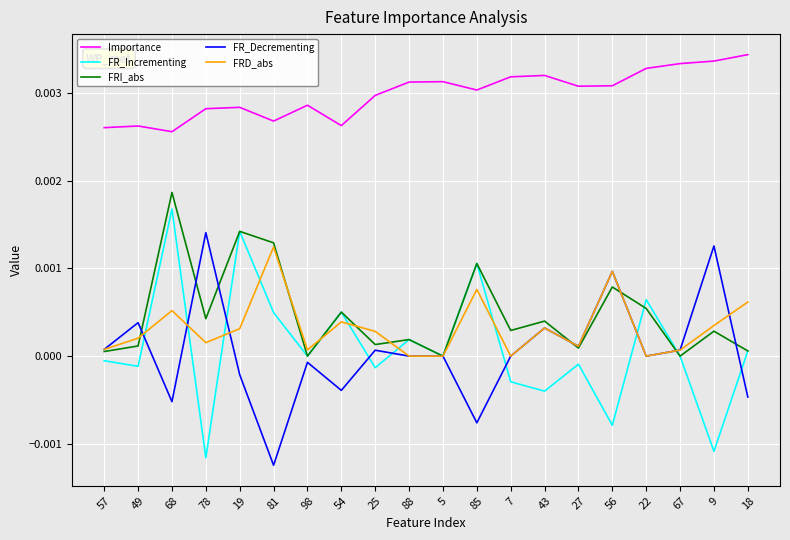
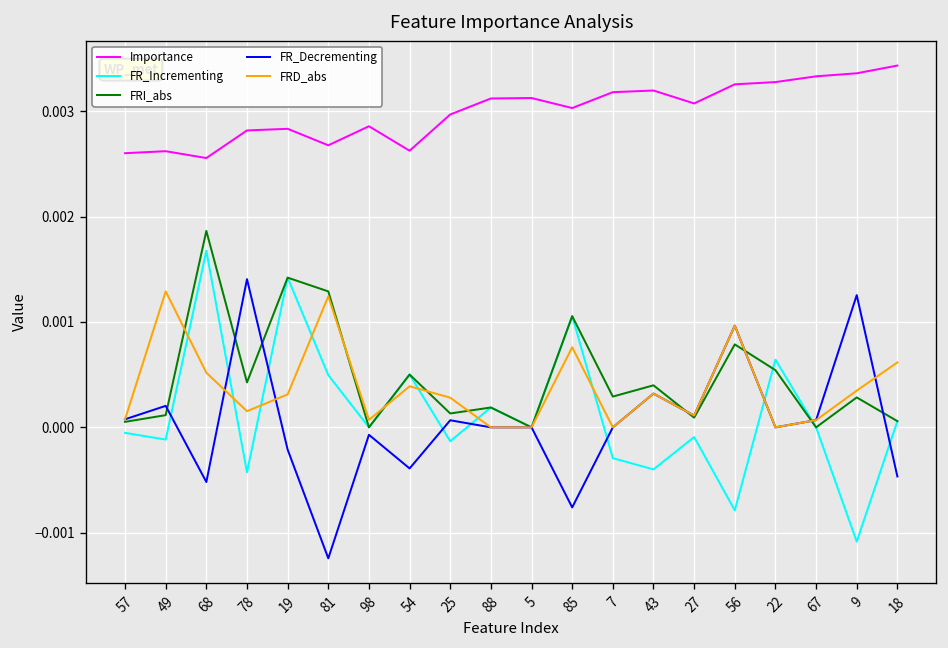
  {
    "Importance": {
      "57": 0.0026,
      "49": 0.0026,
      "68": 0.0026,
      "78": 0.0028,
      "19": 0.0028,
      "81": 0.0027,
      "98": 0.0029,
      "54": 0.0026,
      "25": 0.0030,
      "88": 0.0031,
      "5": 0.0031,
      "85": 0.0030,
      "7": 0.0032,
      "43": 0.0032,
      "27": 0.0031,
-     "56": 0.0031,
+     "56": 0.0033,
      "22": 0.0033,
      "67": 0.0033,
      "9": 0.0034,
      "18": 0.0034
    },
    "FR_Incrementing": {
      "57": -0.0001,
      "49": -0.0001,
      "68": 0.0017,
-     "78": -0.0012,
+     "78": -0.0004,
      "81": 0.0005,
      "25": -0.0001,
      "7": -0.0003,
      "43": -0.0004,
      "27": -0.0001,
      "56": -0.0008,
      "22": 0.0006,
      "9": -0.0011
    },
    "FRI_abs": {
      "49": 0.0001,
      "68": 0.0019,
      "78": 0.0004,
      "81": 0.0013,
      "25": 0.0001,
      "7": 0.0003,
      "43": 0.0004,
      "56": 0.0008,
      "22": 0.0005,
      "9": 0.0003
    },
    "FR_Decrementing": {
-     "49": 0.0004,
+     "49": 0.0002,
      "68": -0.0005,
      "78": 0.0014,
      "19": -0.0002,
      "81": -0.0012,
      "98": -0.0001,
      "54": -0.0004,
      "25": 0.0001,
      "85": -0.0008,
      "9": 0.0013,
      "18": -0.0005
    },
    "FRD_abs": {
-     "49": 0.0002,
+     "49": 0.0013,
      "68": 0.0005,
      "78": 0.0002,
      "19": 0.0003,
      "81": 0.0012,
      "98": 0.0001,
      "54": 0.0004,
      "25": 0.0003,
      "85": 0.0008,
      "9": 0.0003,
      "18": 0.0006
    }
  }
